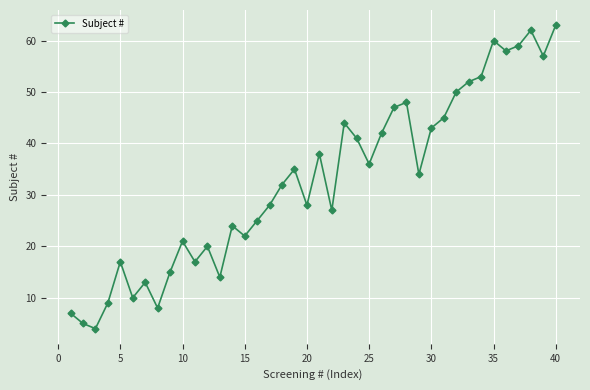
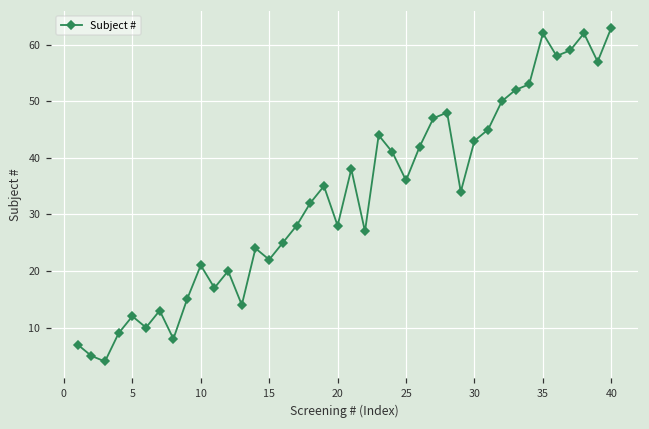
  {
-   "5": 17,
+   "5": 12,
    "10": 21,
    "15": 22,
    "20": 28,
    "25": 36,
    "30": 43,
-   "35": 60,
+   "35": 62,
    "40": 63
  }
